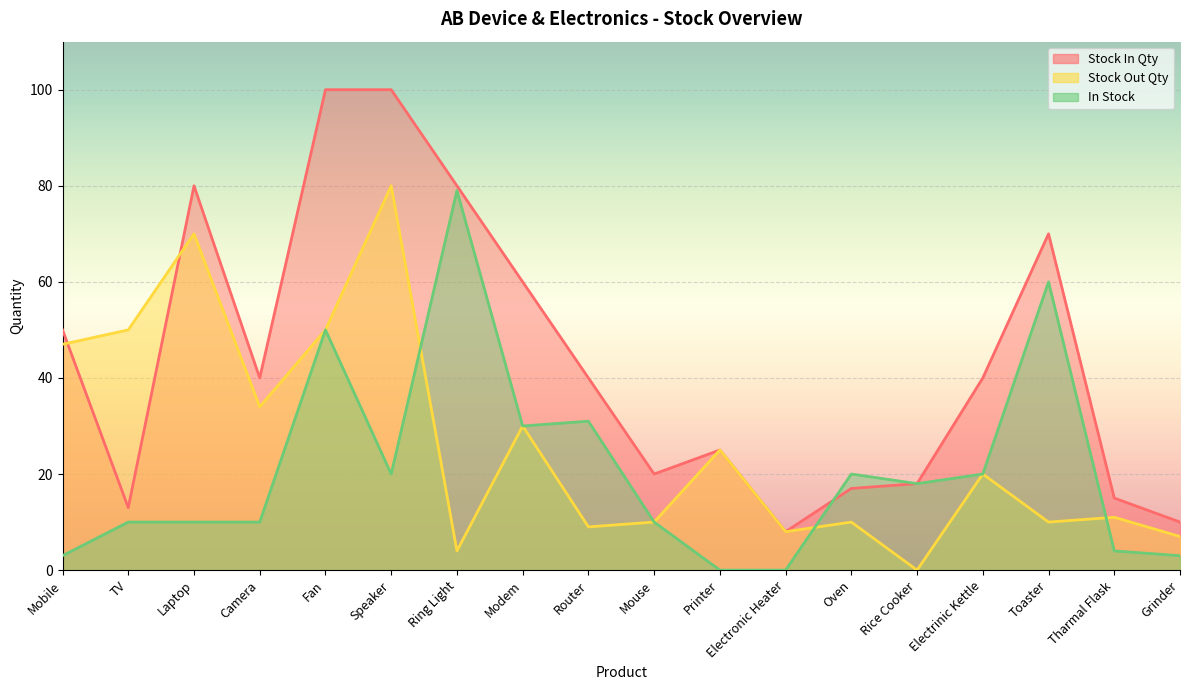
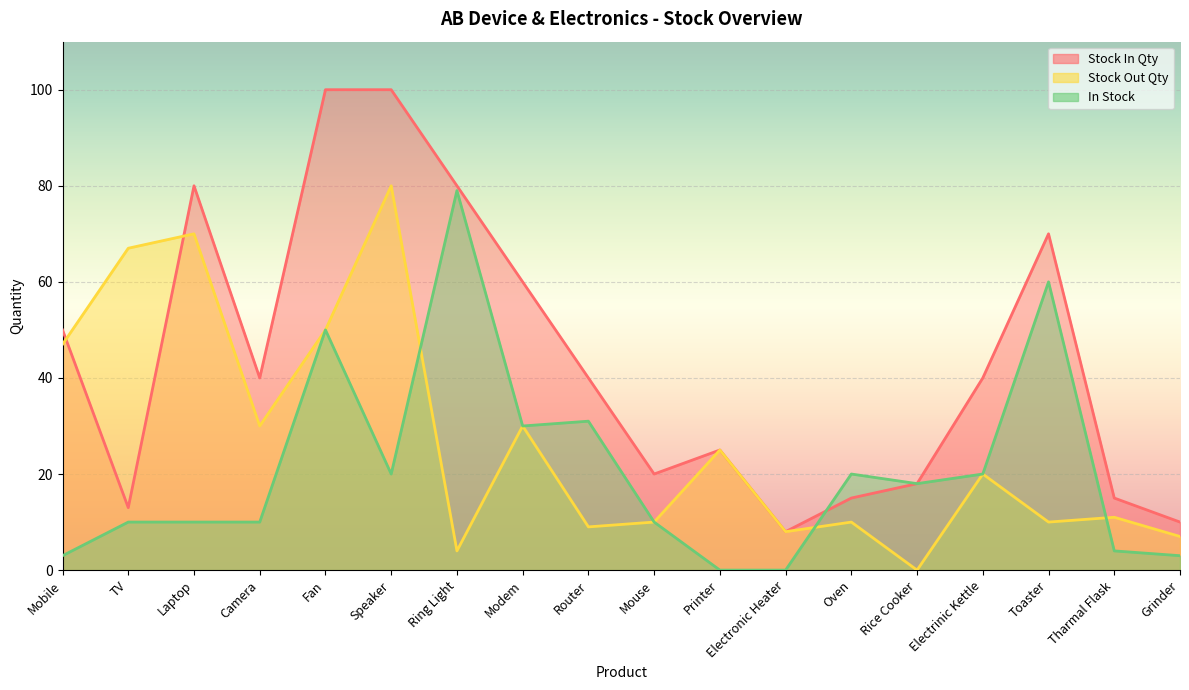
  {
    "Stock In Qty": {
      "Mobile": 50,
      "TV": 13,
      "Laptop": 80,
      "Camera": 40,
      "Fan": 100,
      "Speaker": 100,
      "Ring Light": 80,
      "Modem": 60,
      "Router": 40,
      "Mouse": 20,
-     "Oven": 17,
+     "Oven": 15,
      "Electrinic Kettle": 40,
      "Toaster": 70,
      "Tharmal Flask": 15,
      "Grinder": 10
    },
    "Stock Out Qty": {
      "Mobile": 47,
-     "TV": 50,
+     "TV": 67,
      "Laptop": 70,
-     "Camera": 34,
+     "Camera": 30,
      "Speaker": 80,
      "Ring Light": 4,
      "Router": 9,
      "Oven": 10,
      "Rice Cooker": 0,
      "Toaster": 10,
      "Tharmal Flask": 11,
      "Grinder": 7
    },
    "In Stock": {
      "Mobile": 3,
      "TV": 10,
      "Laptop": 10,
      "Camera": 10,
      "Speaker": 20,
      "Ring Light": 79,
      "Router": 31,
      "Printer": 0,
      "Electronic Heater": 0,
      "Oven": 20,
      "Toaster": 60,
      "Tharmal Flask": 4,
      "Grinder": 3
    }
  }
